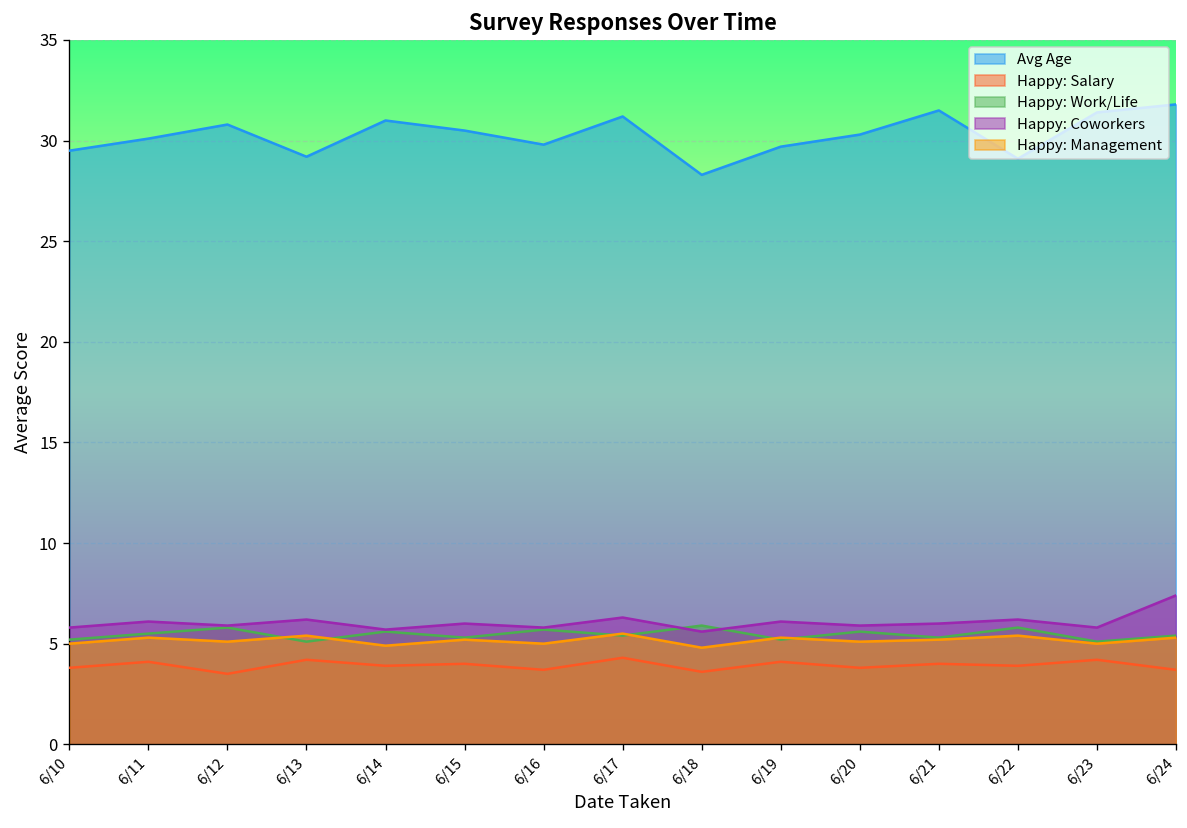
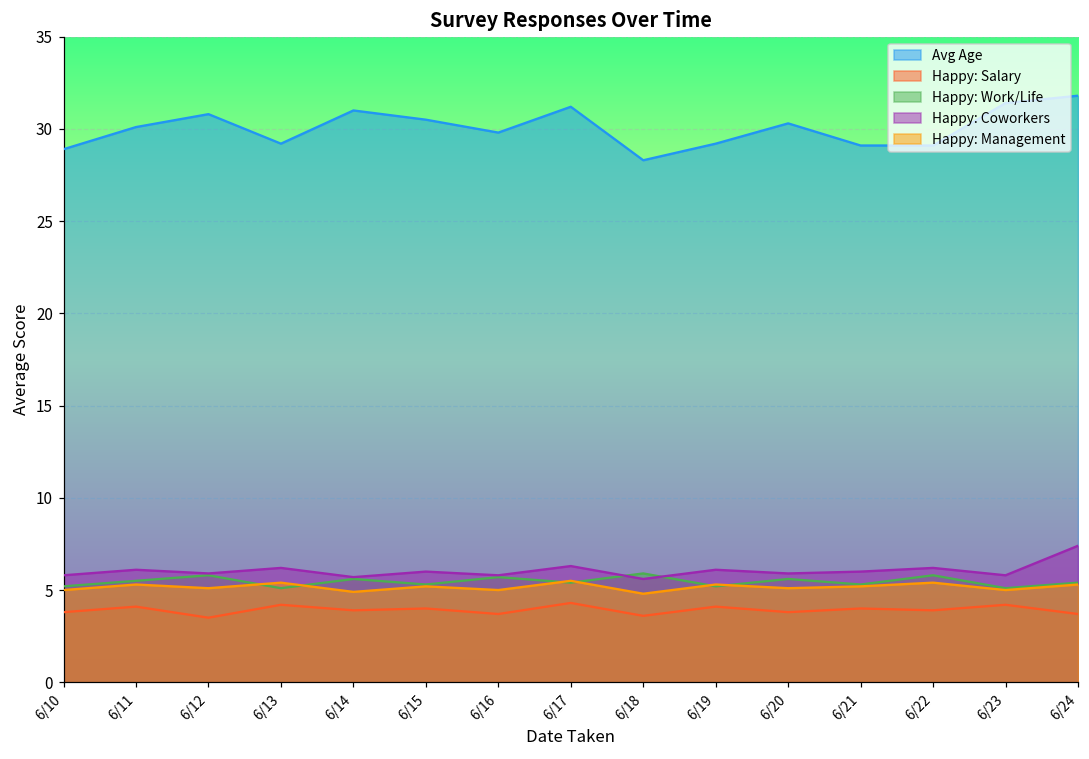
  {
    "Avg Age": {
-     "6/10": 29.5,
+     "6/10": 28.9,
      "6/11": 30.1,
      "6/12": 30.8,
      "6/13": 29.2,
      "6/14": 31.0,
      "6/15": 30.5,
      "6/16": 29.8,
      "6/17": 31.2,
      "6/18": 28.3,
-     "6/19": 29.7,
+     "6/19": 29.2,
      "6/20": 30.3,
-     "6/21": 31.5,
+     "6/21": 29.1,
      "6/24": 31.8
    },
    "Happy: Work/Life": {
      "6/10": 5.2,
      "6/11": 5.5,
      "6/13": 5.1,
      "6/18": 5.9,
      "6/20": 5.6,
      "6/22": 5.8
    },
    "Happy: Coworkers": {
      "6/10": 5.8,
      "6/11": 6.1,
      "6/13": 6.2,
      "6/15": 6.0,
      "6/17": 6.3,
      "6/18": 5.6,
      "6/19": 6.1,
      "6/20": 5.9,
      "6/21": 6.0,
      "6/22": 6.2,
      "6/23": 5.8,
      "6/24": 7.4
    }
  }
